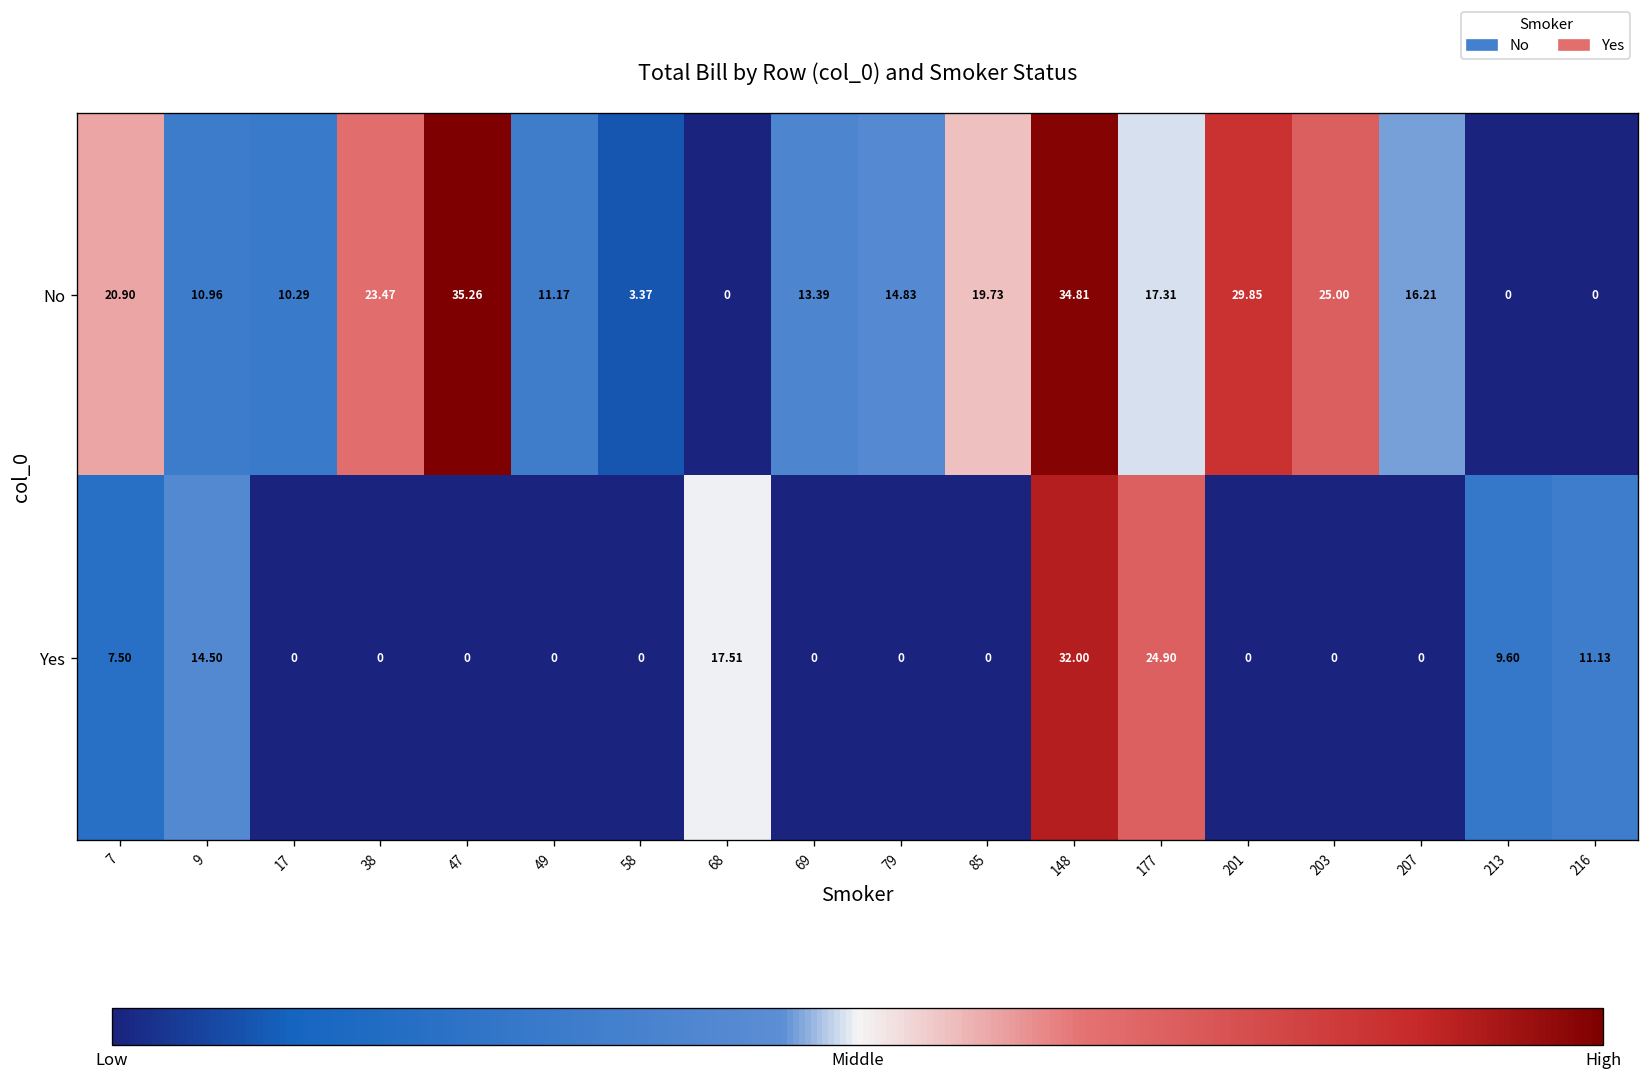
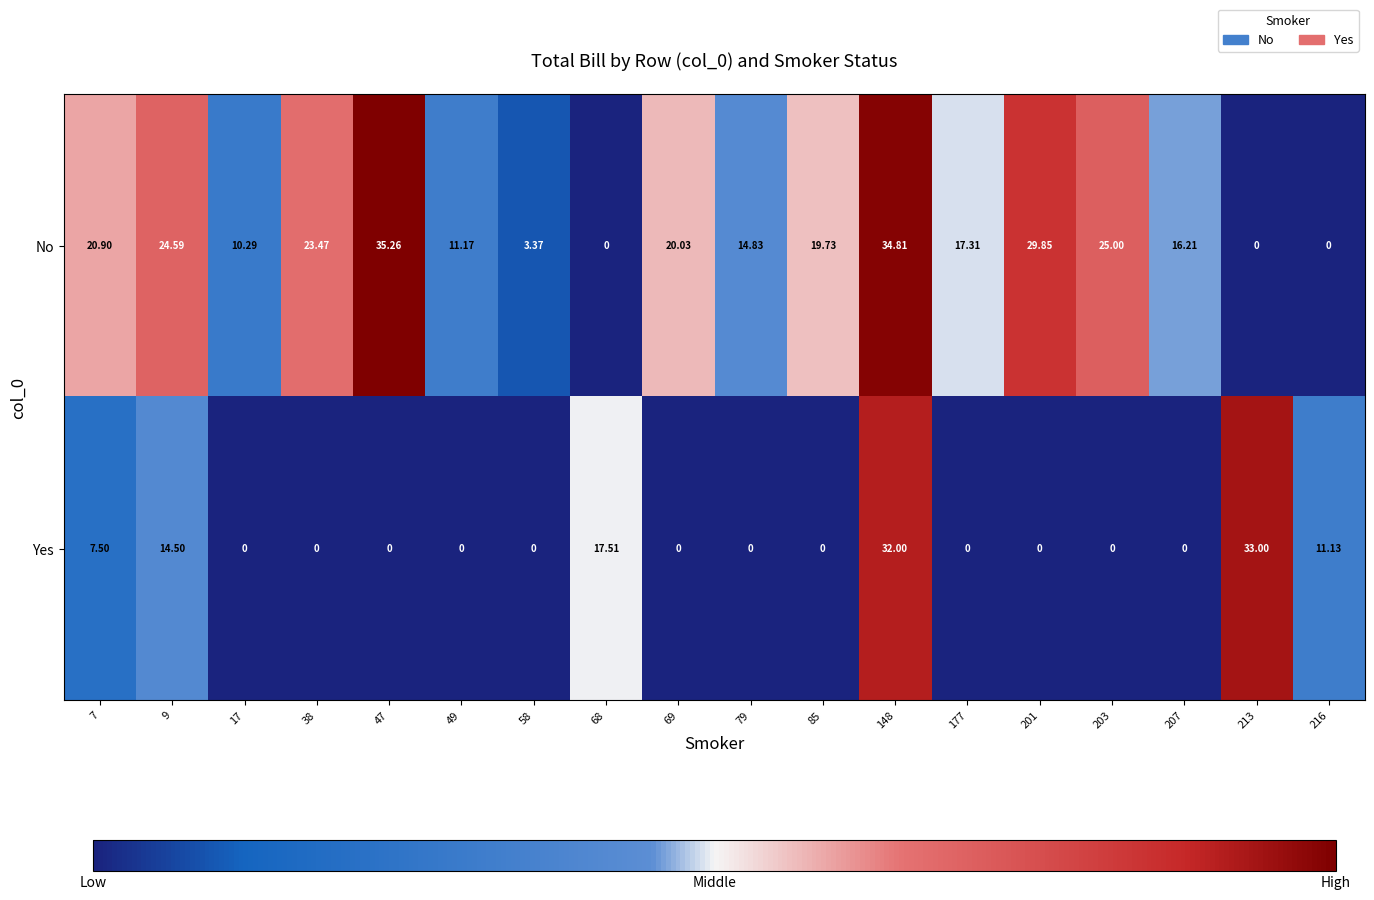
  {
    "No": {
      "7": 20.90,
-     "9": 10.96,
+     "9": 24.59,
      "17": 10.29,
      "38": 23.47,
      "47": 35.26,
      "49": 11.17,
      "58": 3.37,
      "68": 0,
-     "69": 13.39,
+     "69": 20.03,
      "79": 14.83,
      "85": 19.73,
      "148": 34.81,
      "177": 17.31,
      "201": 29.85,
      "203": 25.00,
      "207": 16.21,
      "213": 0,
      "216": 0
    },
    "Yes": {
      "7": 7.50,
      "9": 14.50,
      "17": 0,
      "38": 0,
      "47": 0,
      "49": 0,
      "58": 0,
      "68": 17.51,
      "69": 0,
      "79": 0,
      "85": 0,
      "148": 32.00,
-     "177": 24.90,
+     "177": 0,
      "201": 0,
      "203": 0,
      "207": 0,
-     "213": 9.60,
+     "213": 33.00,
      "216": 11.13
    }
  }
